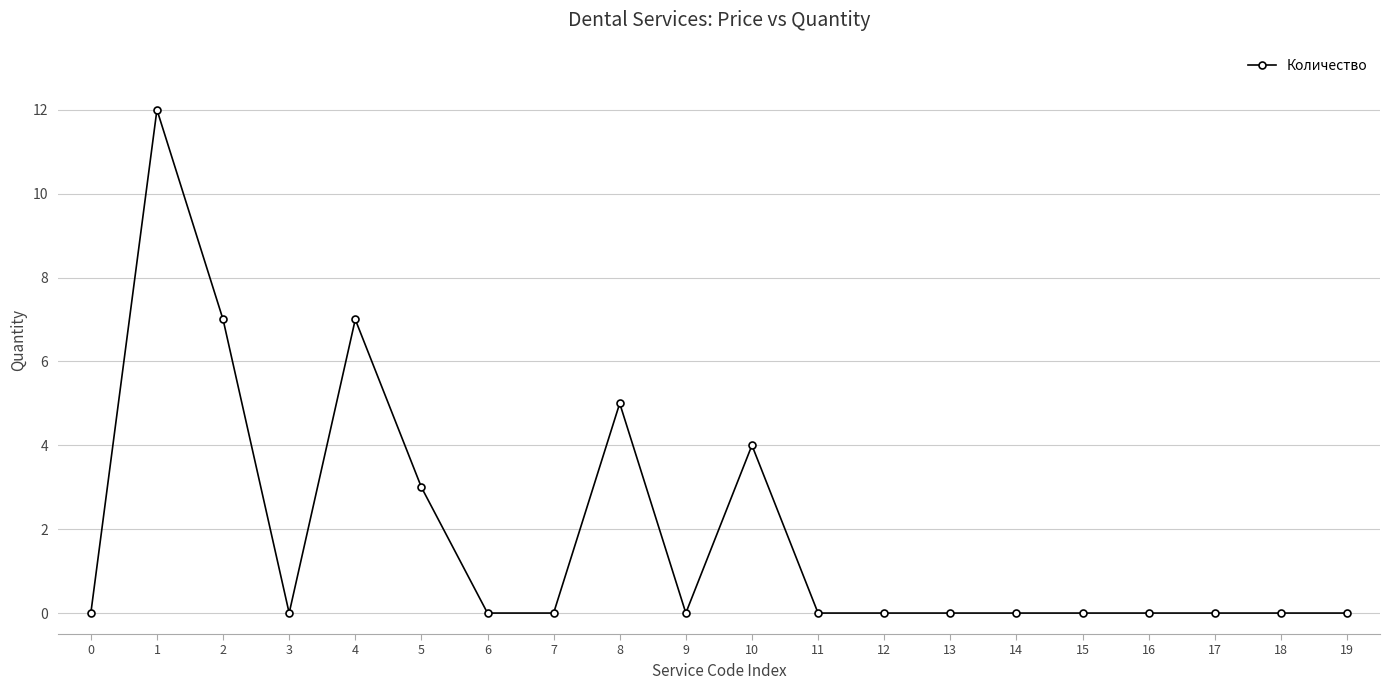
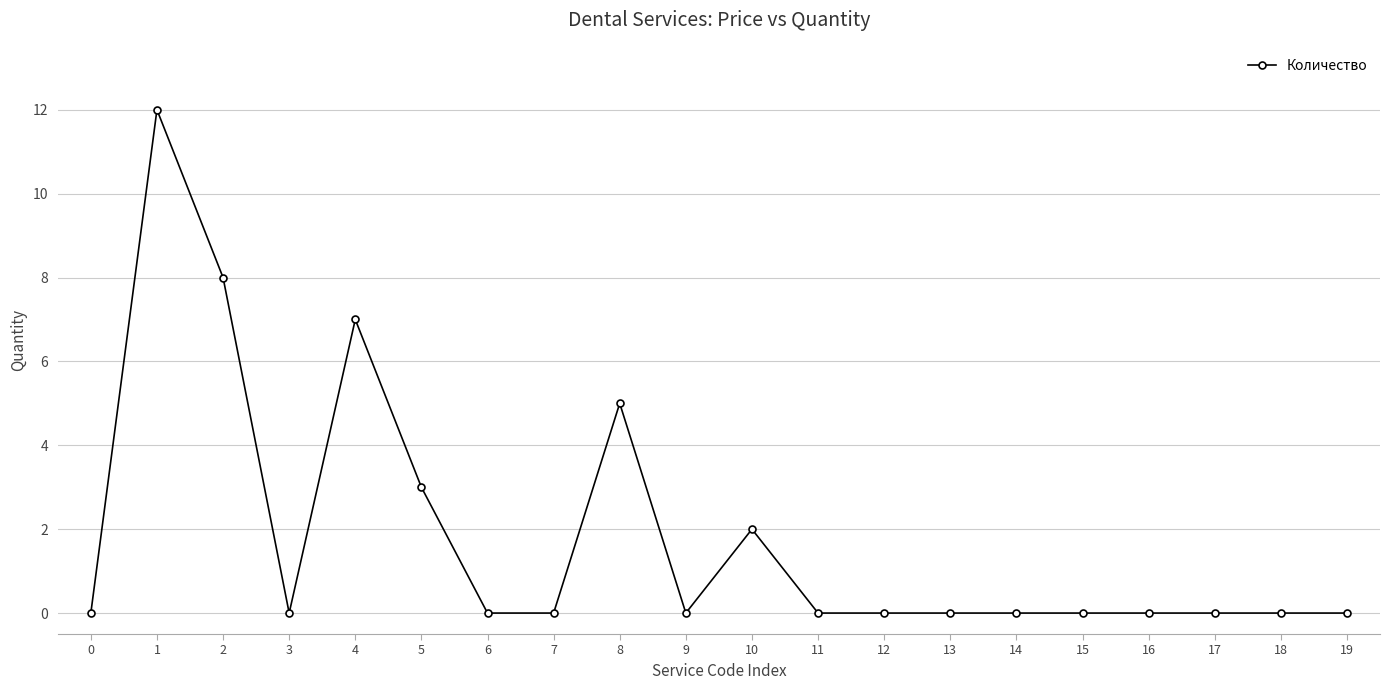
  {
    "0": 0,
    "1": 12,
-   "2": 7,
+   "2": 8,
    "3": 0,
    "4": 7,
    "5": 3,
    "6": 0,
    "7": 0,
    "8": 5,
    "9": 0,
-   "10": 4,
+   "10": 2,
    "11": 0,
    "12": 0,
    "13": 0,
    "14": 0,
    "15": 0,
    "16": 0,
    "17": 0,
    "18": 0,
    "19": 0
  }
